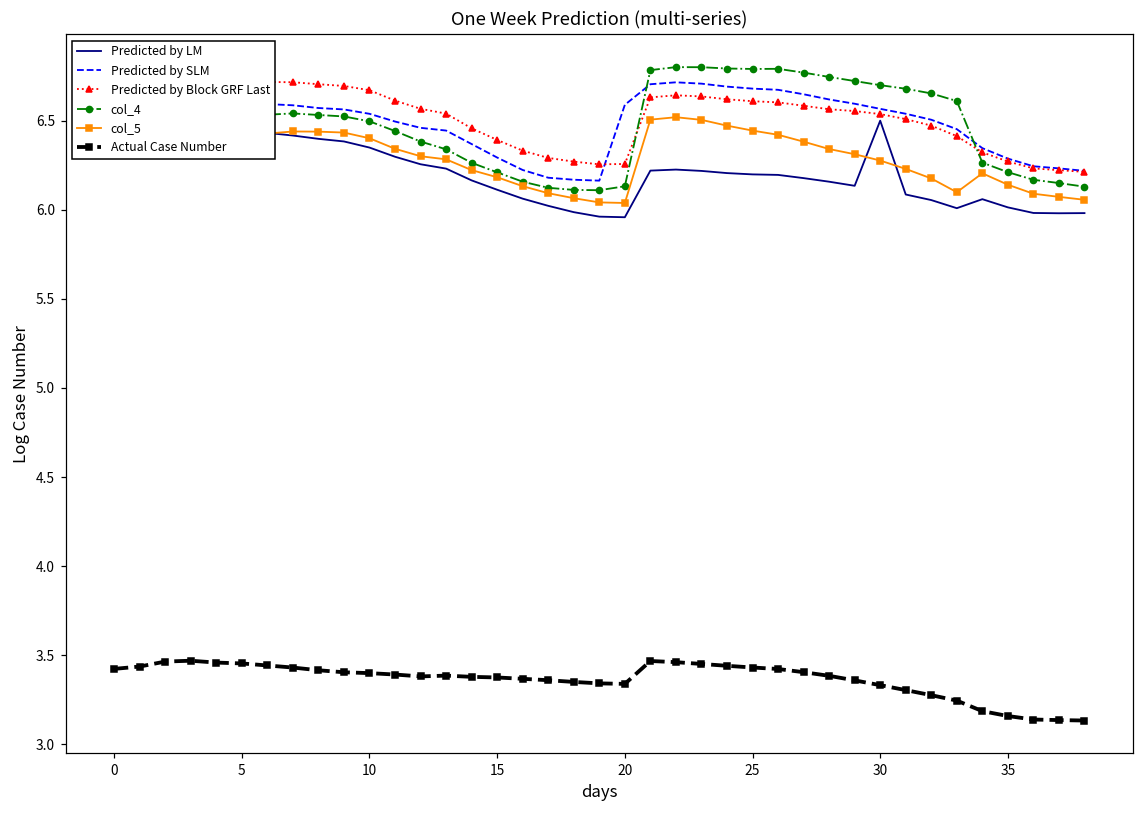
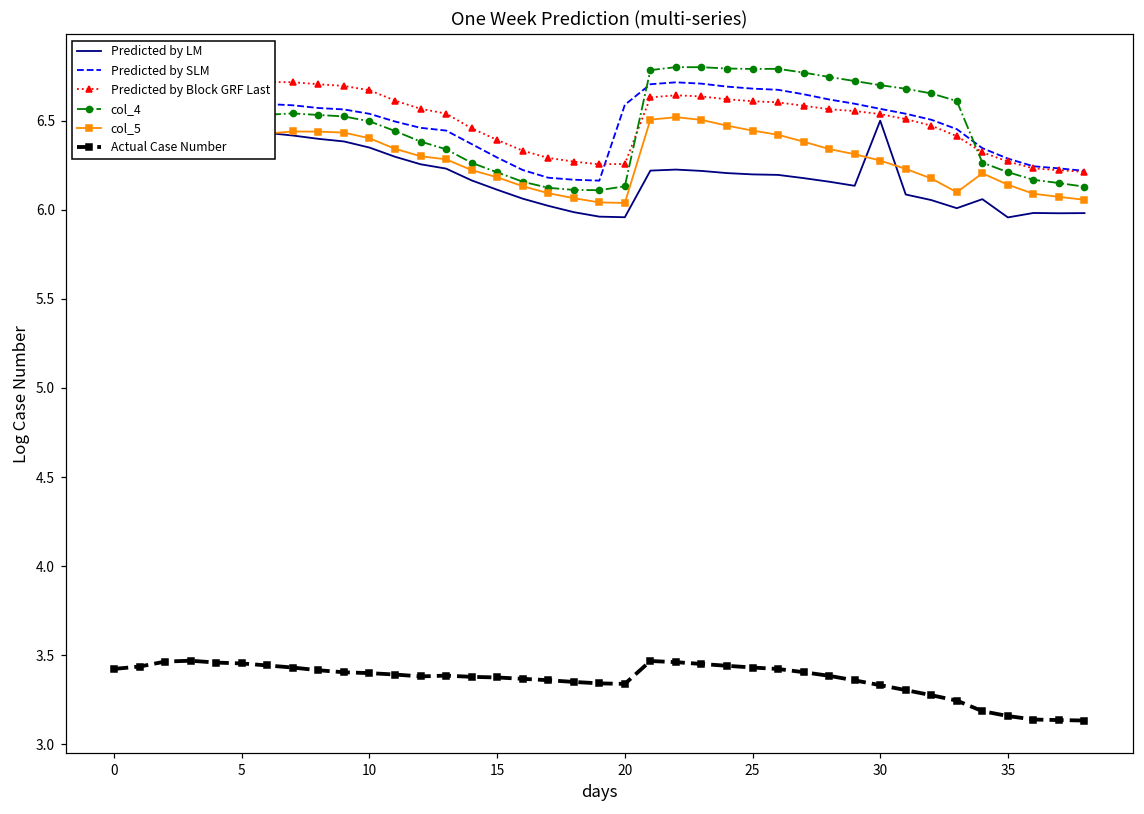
  {
    "Predicted by LM": {
      "10": 6.35,
      "15": 6.11,
      "20": 5.96,
      "25": 6.20,
      "30": 6.50,
-     "35": 6.01
+     "35": 5.96
    },
    "Predicted by SLM": {
      "10": 6.54,
      "15": 6.29,
      "20": 6.59,
      "25": 6.68,
      "30": 6.57,
      "35": 6.29
    },
    "Predicted by Block GRF Last": {
      "10": 6.67,
      "15": 6.39,
      "20": 6.26,
      "25": 6.61,
      "30": 6.54,
      "35": 6.27
    },
    "col_4": {
      "10": 6.50,
      "15": 6.21,
      "20": 6.13,
      "25": 6.79,
      "30": 6.70,
      "35": 6.21
    },
    "col_5": {
      "10": 6.40,
      "15": 6.18,
      "20": 6.04,
      "25": 6.44,
      "30": 6.28,
      "35": 6.14
    },
    "Actual Case Number": {
      "0": 3.42,
      "5": 3.45,
      "10": 3.40,
      "15": 3.38,
      "20": 3.34,
      "25": 3.43,
      "30": 3.33,
      "35": 3.16
    }
  }
